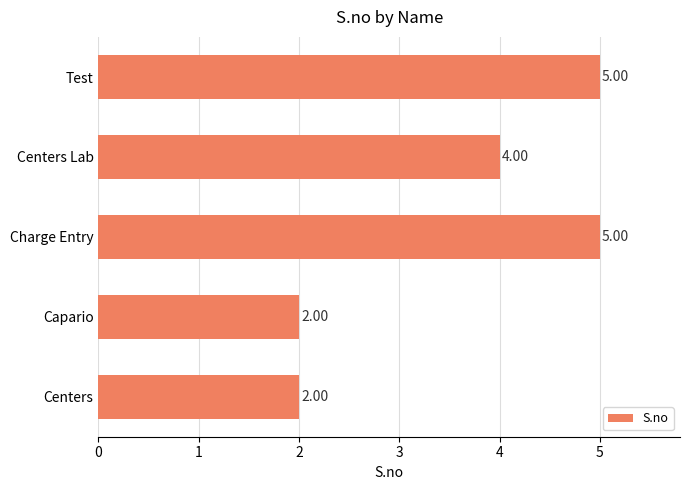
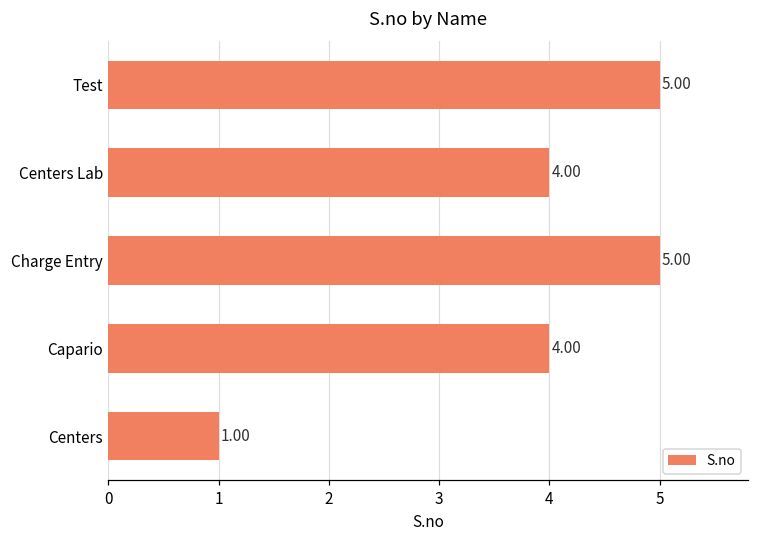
  {
    "Test": 5.00,
    "Centers Lab": 4.00,
    "Charge Entry": 5.00,
-   "Capario": 2.00,
-   "Centers": 2.00
+   "Capario": 4.00,
+   "Centers": 1.00
  }
